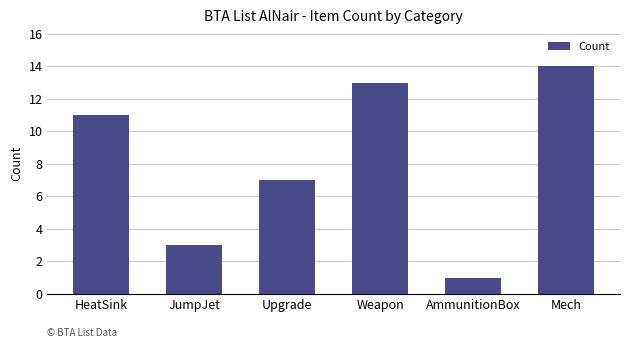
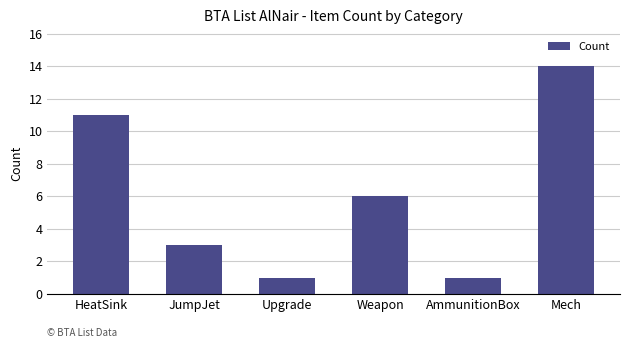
  {
    "HeatSink": 11,
    "JumpJet": 3,
-   "Upgrade": 7,
-   "Weapon": 13,
+   "Upgrade": 1,
+   "Weapon": 6,
    "AmmunitionBox": 1,
    "Mech": 14
  }
